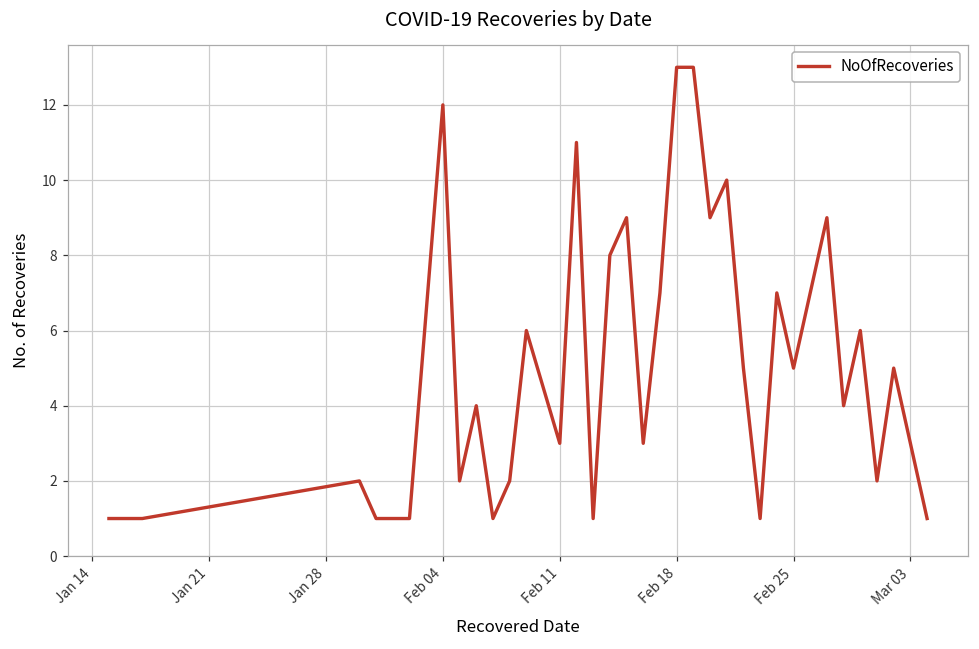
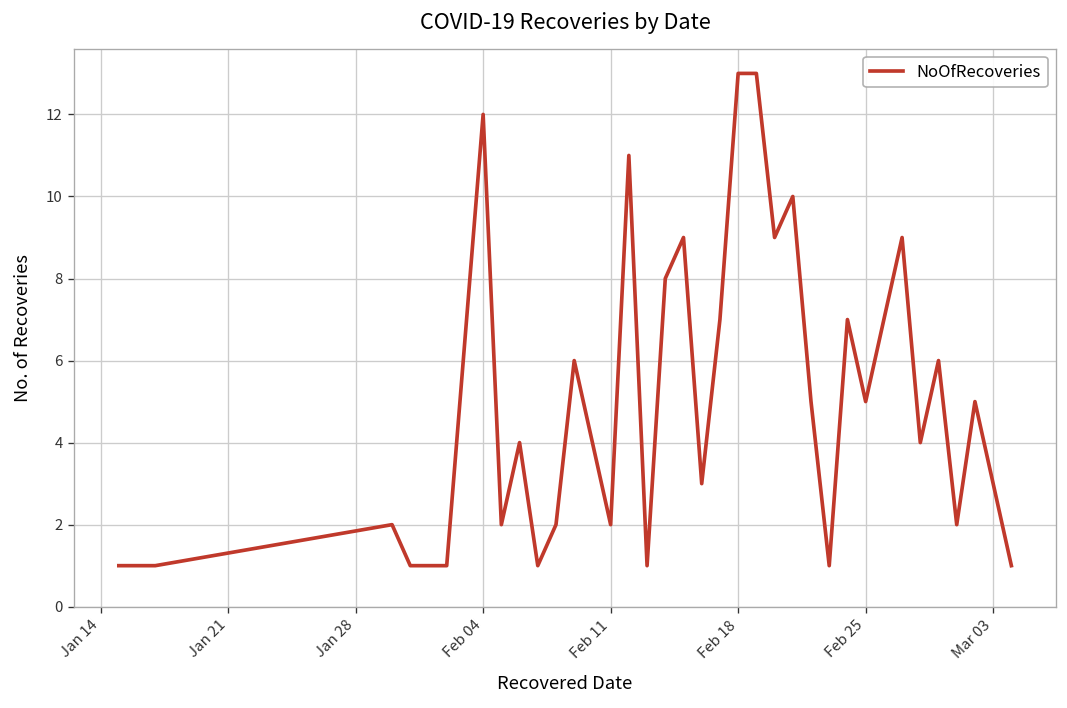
  {
    "Feb 04": 12,
-   "Feb 11": 3,
+   "Feb 11": 2,
    "Feb 18": 13,
    "Feb 25": 5
  }
